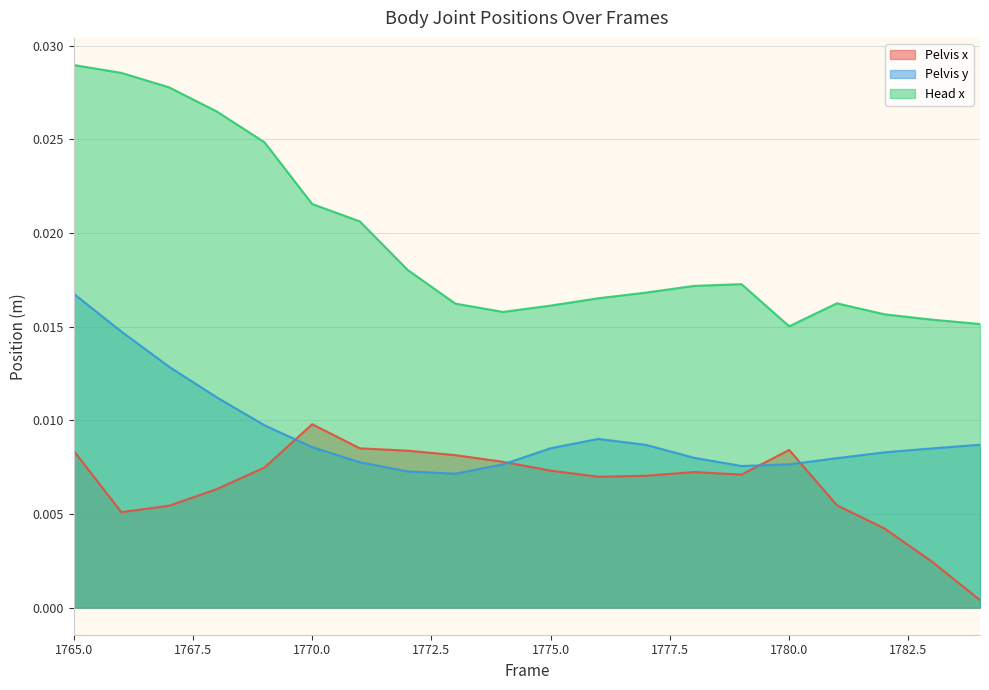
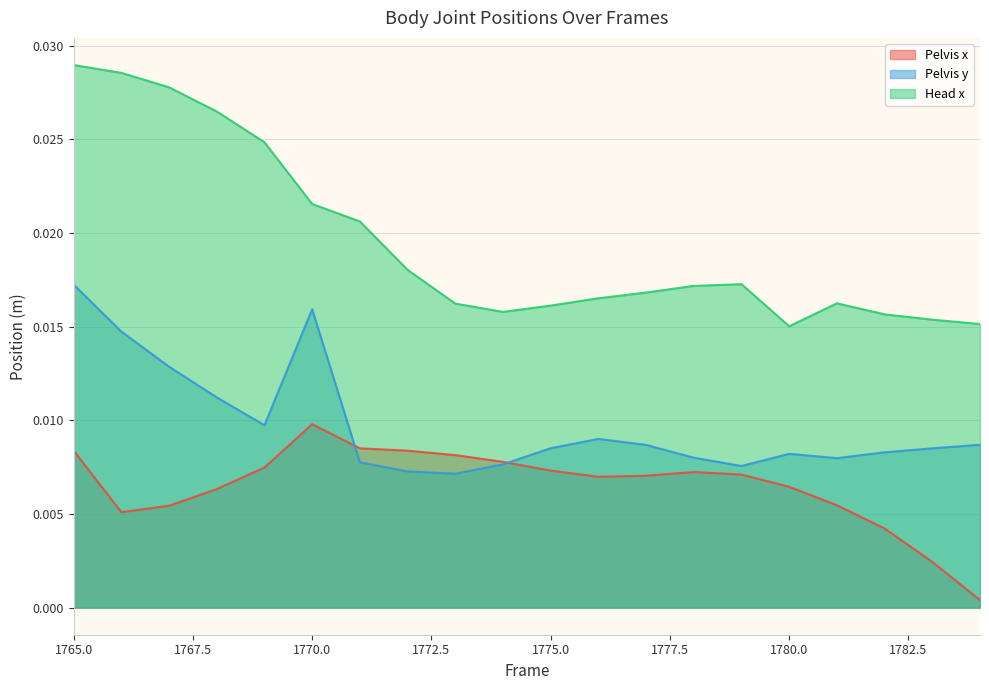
  {
    "Pelvis x": {
      "1765.0": 0.0084,
      "1770.0": 0.0098,
      "1775.0": 0.0073,
-     "1780.0": 0.0084
+     "1780.0": 0.0065
    },
    "Pelvis y": {
-     "1765.0": 0.0168,
-     "1770.0": 0.0086,
+     "1765.0": 0.0172,
+     "1770.0": 0.0159,
      "1775.0": 0.0085,
-     "1780.0": 0.0076
+     "1780.0": 0.0082
    },
    "Head x": {
      "1765.0": 0.0290,
      "1770.0": 0.0216,
      "1775.0": 0.0161,
      "1780.0": 0.0150
    }
  }
